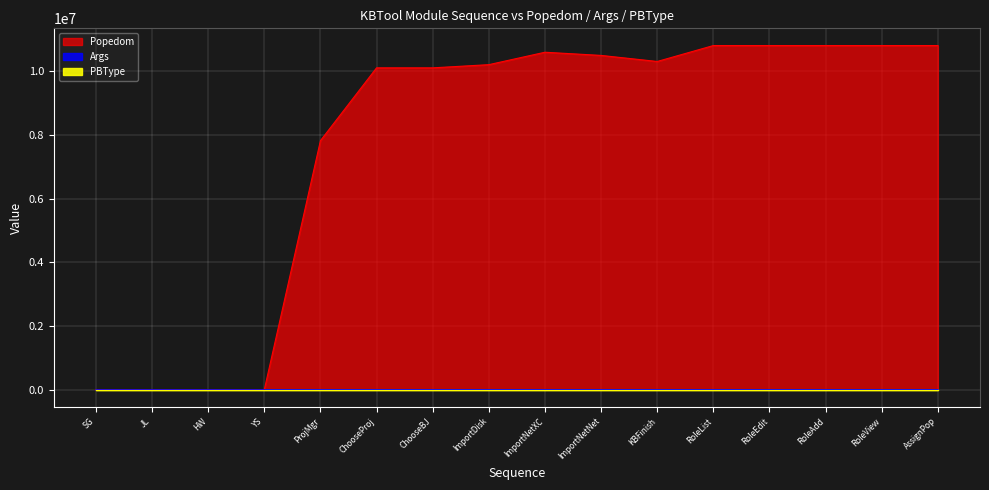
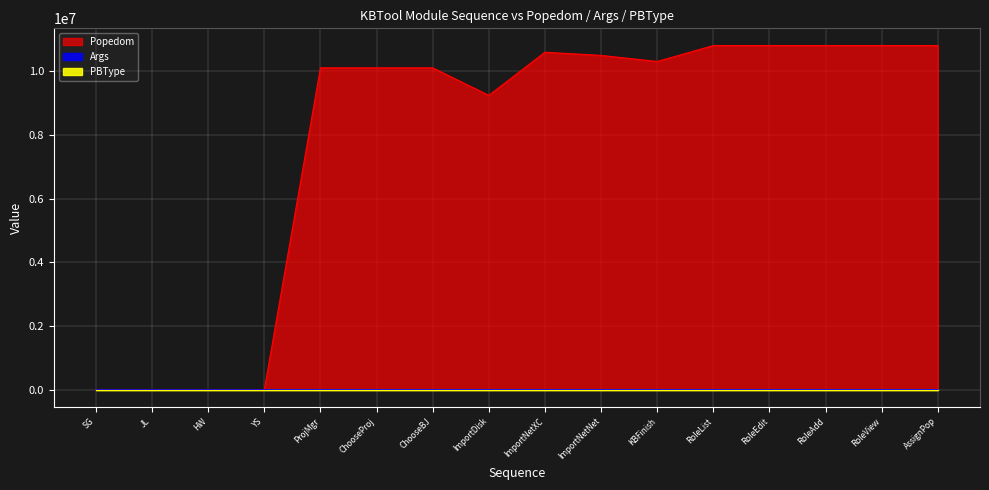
  {
    "Popedom": {
-     "ProjMgr": 7800000,
+     "ProjMgr": 10100000,
      "ChooseProj": 10100000,
      "ChooseBJ": 10100000,
-     "ImportDisk": 10200000,
+     "ImportDisk": 9200000,
      "ImportNetXC": 10600000,
      "ImportNetNet": 10500000,
      "KBFinish": 10300000,
      "RoleList": 10800000,
      "RoleEdit": 10800000,
      "RoleAdd": 10800000,
      "RoleView": 10800000,
      "AssignPop": 10800000
    },
    "PBType": {
      "ProjMgr": 0,
      "ChooseProj": 0,
      "ChooseBJ": 0,
      "ImportDisk": 0,
      "ImportNetXC": 0,
      "ImportNetNet": 0,
      "KBFinish": 0,
      "RoleList": 0,
      "RoleEdit": 0,
      "RoleAdd": 0,
      "RoleView": 0,
      "AssignPop": 0
    }
  }
